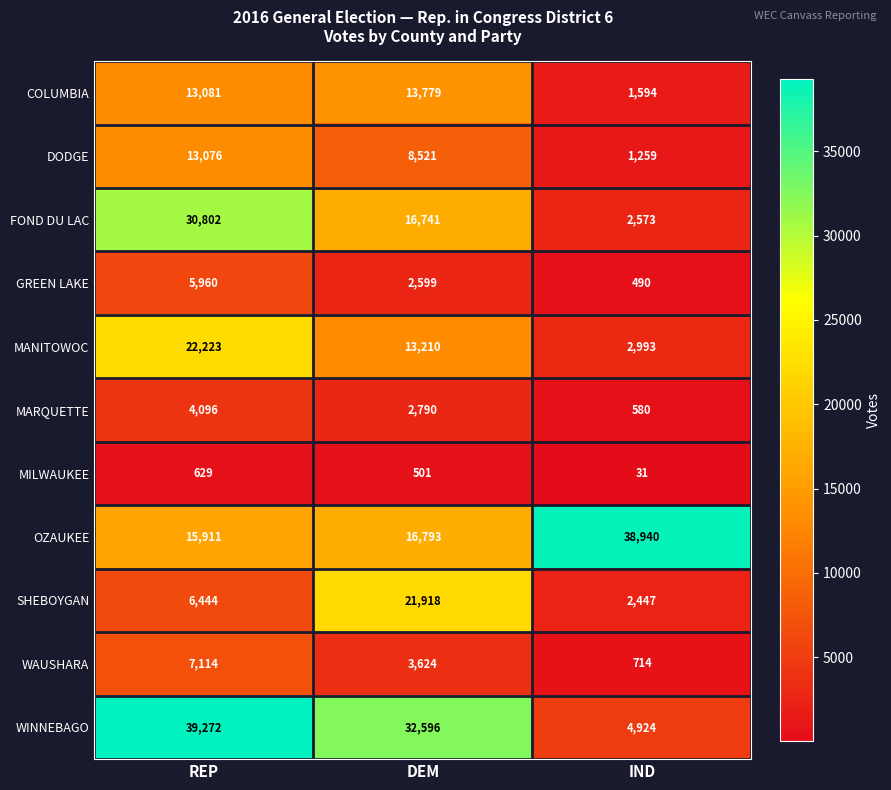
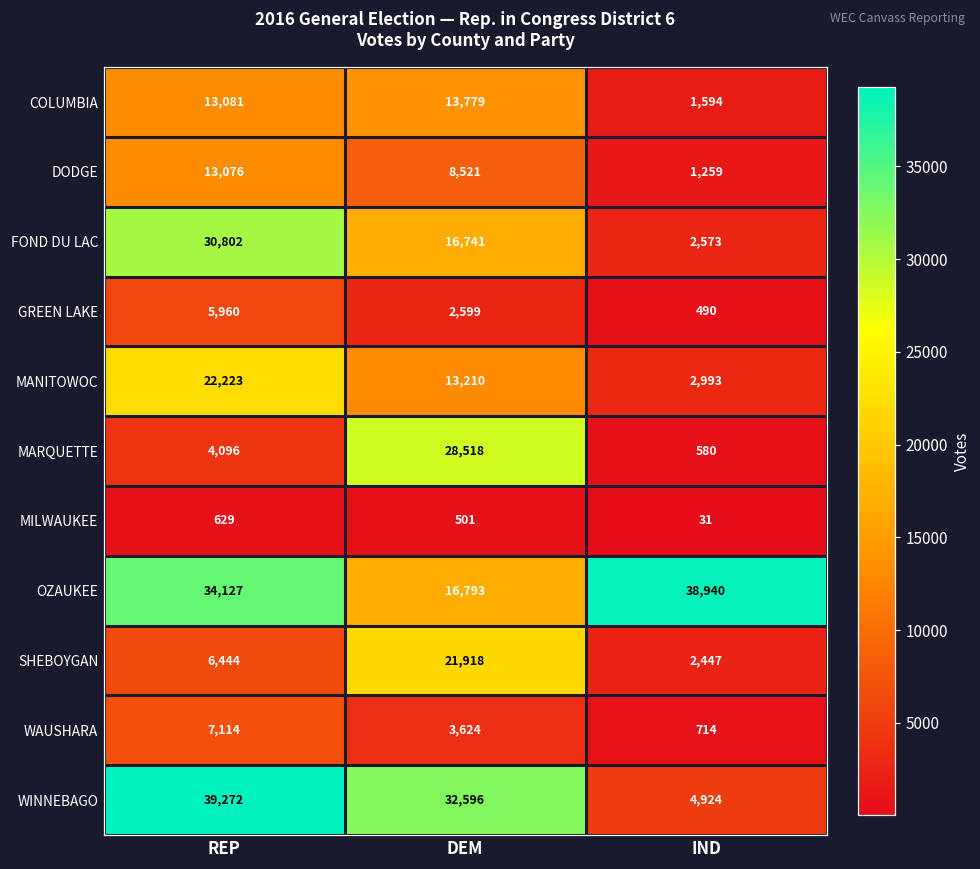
  {
    "COLUMBIA": {
      "REP": "13,081",
      "DEM": "13,779",
      "IND": "1,594"
    },
    "DODGE": {
      "REP": "13,076",
      "DEM": "8,521",
      "IND": "1,259"
    },
    "FOND DU LAC": {
      "REP": "30,802",
      "DEM": "16,741",
      "IND": "2,573"
    },
    "GREEN LAKE": {
      "REP": "5,960",
      "DEM": "2,599",
      "IND": "490"
    },
    "MANITOWOC": {
      "REP": "22,223",
      "DEM": "13,210",
      "IND": "2,993"
    },
    "MARQUETTE": {
      "REP": "4,096",
-     "DEM": "2,790",
+     "DEM": "28,518",
      "IND": "580"
    },
    "MILWAUKEE": {
      "REP": "629",
      "DEM": "501",
      "IND": "31"
    },
    "OZAUKEE": {
-     "REP": "15,911",
+     "REP": "34,127",
      "DEM": "16,793",
      "IND": "38,940"
    },
    "SHEBOYGAN": {
      "REP": "6,444",
      "DEM": "21,918",
      "IND": "2,447"
    },
    "WAUSHARA": {
      "REP": "7,114",
      "DEM": "3,624",
      "IND": "714"
    },
    "WINNEBAGO": {
      "REP": "39,272",
      "DEM": "32,596",
      "IND": "4,924"
    }
  }
